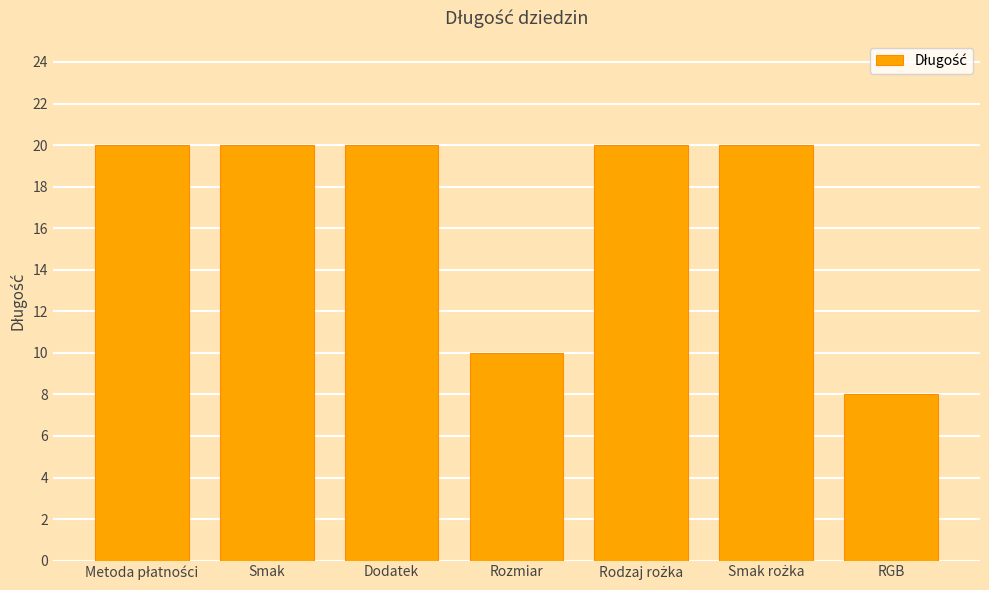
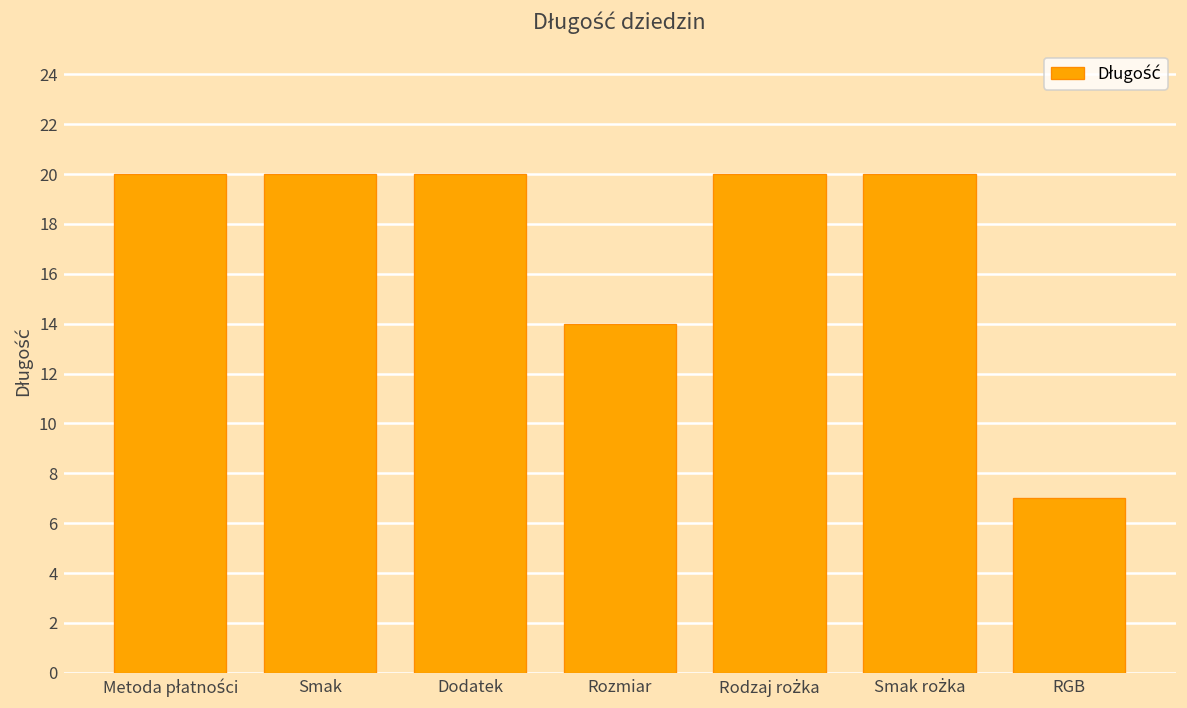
  {
    "Metoda płatności": 20,
    "Smak": 20,
    "Dodatek": 20,
-   "Rozmiar": 10,
+   "Rozmiar": 14,
    "Rodzaj rożka": 20,
    "Smak rożka": 20,
-   "RGB": 8
+   "RGB": 7
  }
